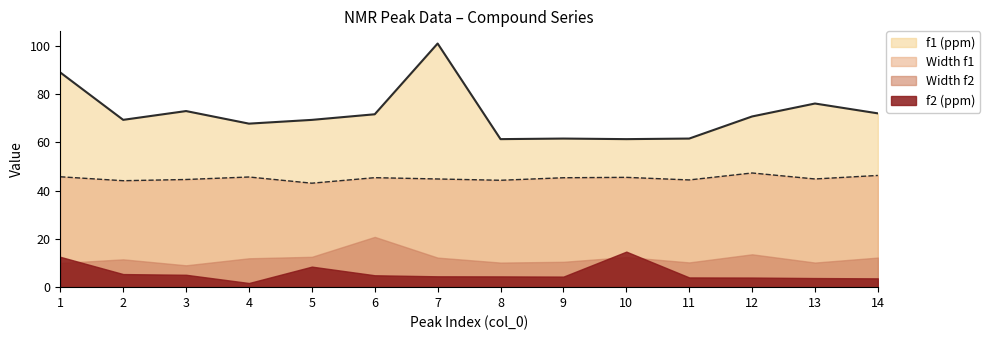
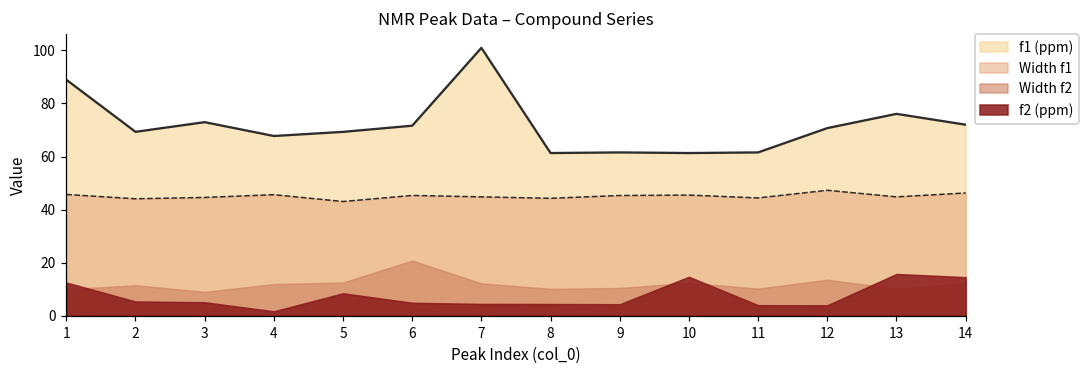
  {
    "f2 (ppm)": {
      "1": 13,
      "2": 5,
      "3": 5,
      "4": 2,
      "5": 9,
      "6": 5,
      "7": 4,
      "8": 4,
      "9": 4,
      "10": 15,
      "11": 4,
      "12": 4,
-     "13": 4,
-     "14": 4
+     "13": 16,
+     "14": 15
    }
  }
